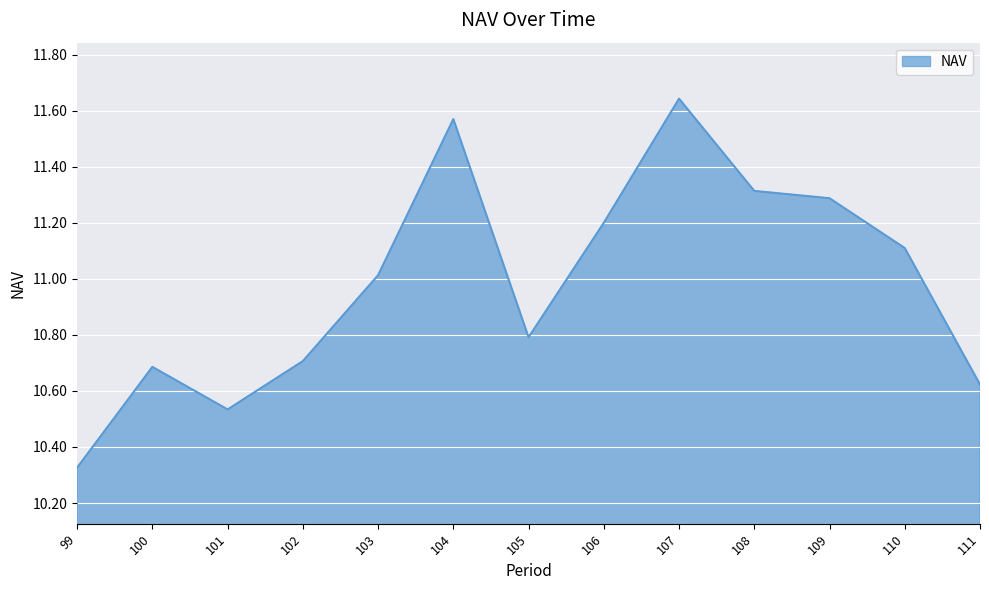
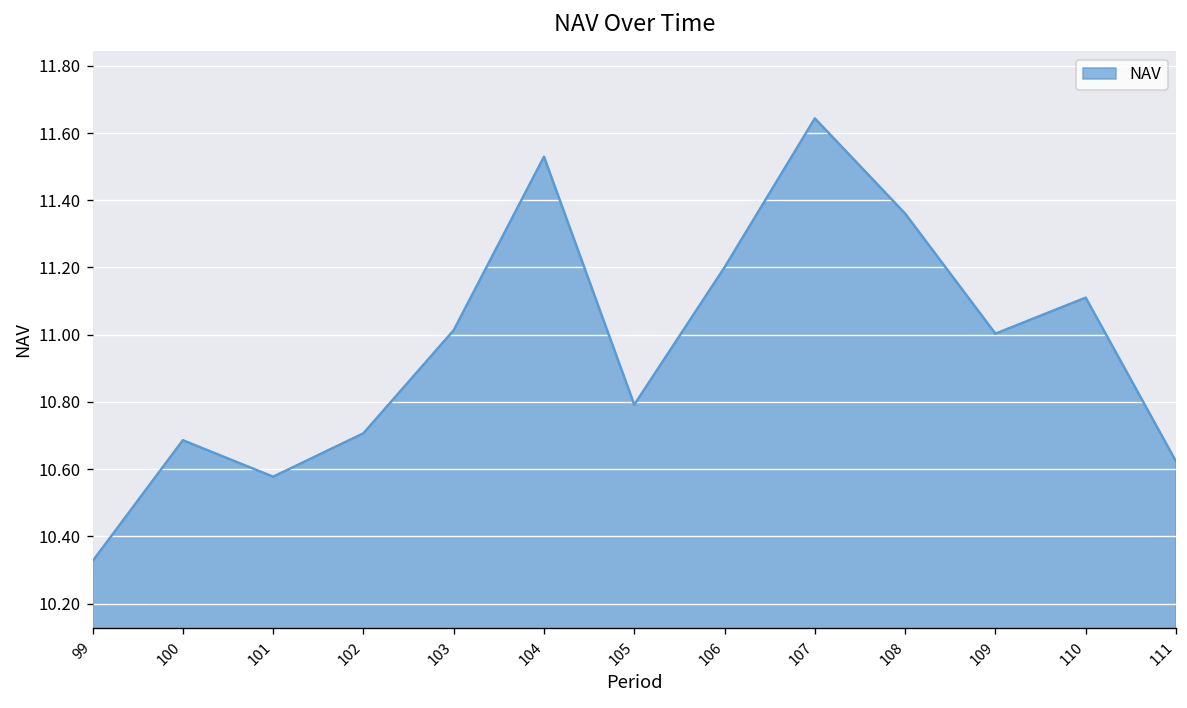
  {
    "99": 10.33,
    "100": 10.69,
-   "101": 10.53,
+   "101": 10.58,
    "102": 10.71,
    "103": 11.01,
-   "104": 11.57,
+   "104": 11.53,
    "105": 10.79,
    "106": 11.20,
    "107": 11.64,
-   "108": 11.31,
-   "109": 11.29,
+   "108": 11.36,
+   "109": 11.00,
    "110": 11.11,
    "111": 10.62
  }
